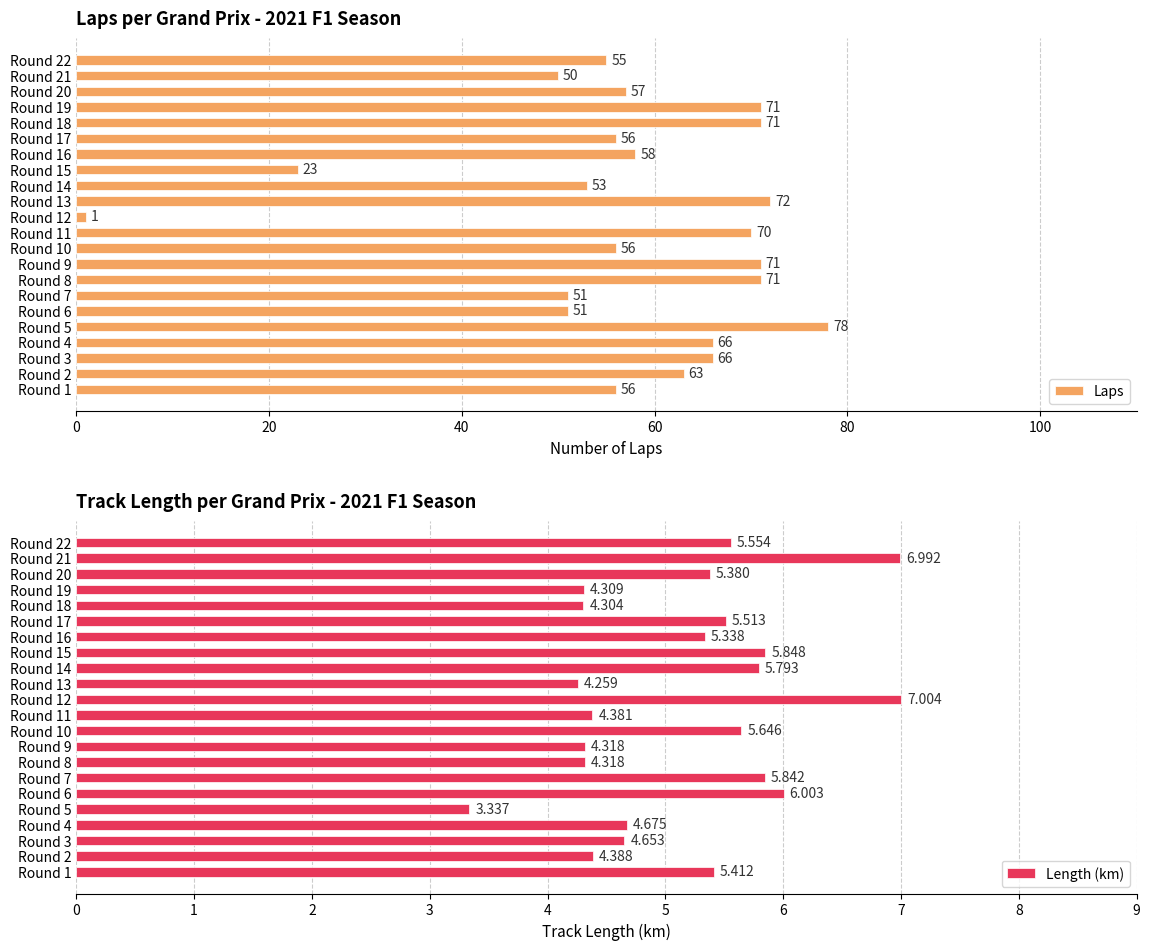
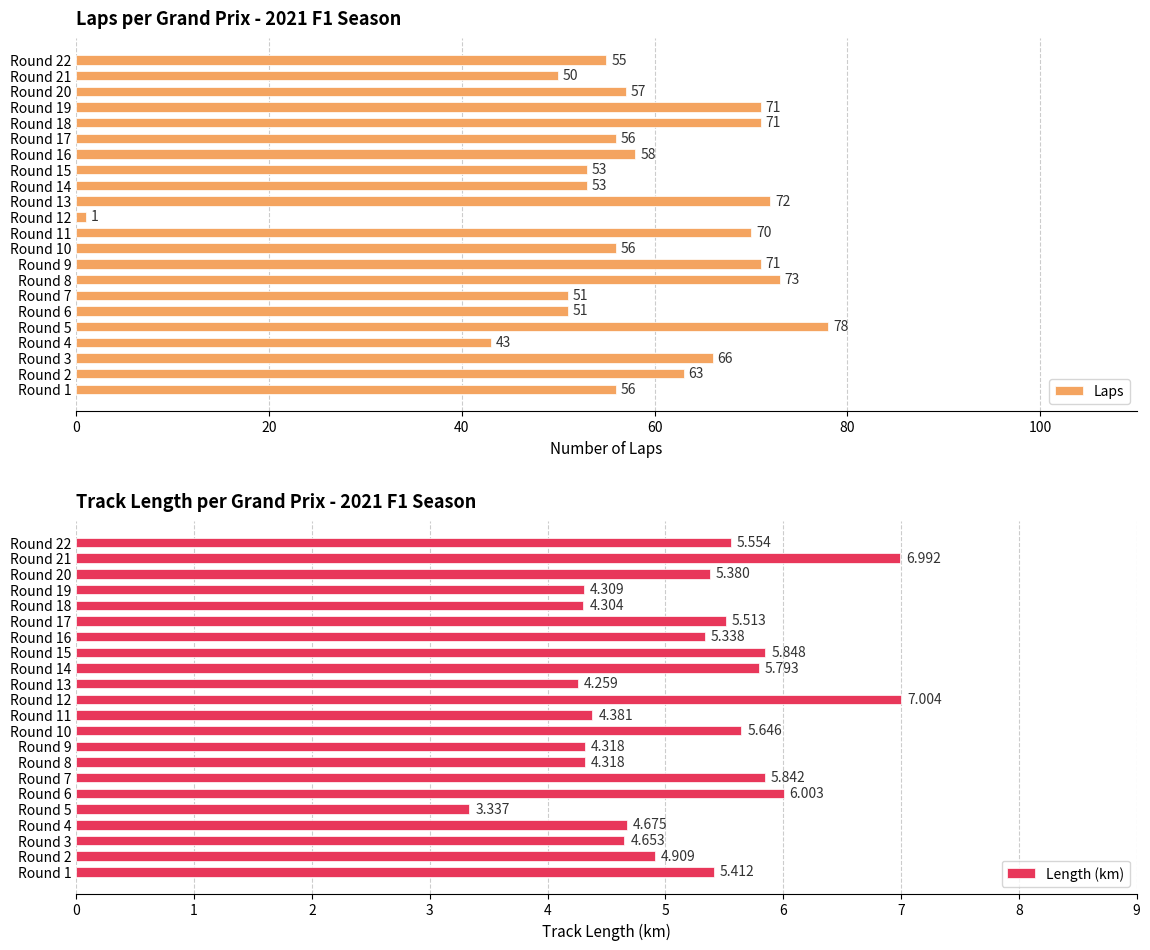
  {
    "Laps per Grand Prix - 2021 F1 Season": {
      "Round 22": 55,
      "Round 21": 50,
      "Round 20": 57,
      "Round 19": 71,
      "Round 18": 71,
      "Round 17": 56,
      "Round 16": 58,
-     "Round 15": 23,
+     "Round 15": 53,
      "Round 14": 53,
      "Round 13": 72,
      "Round 12": 1,
      "Round 11": 70,
      "Round 10": 56,
      "Round 9": 71,
-     "Round 8": 71,
+     "Round 8": 73,
      "Round 7": 51,
      "Round 6": 51,
      "Round 5": 78,
-     "Round 4": 66,
+     "Round 4": 43,
      "Round 3": 66,
      "Round 2": 63,
      "Round 1": 56
    },
    "Track Length per Grand Prix - 2021 F1 Season": {
      "Round 22": 5.554,
      "Round 21": 6.992,
      "Round 20": 5.380,
      "Round 19": 4.309,
      "Round 18": 4.304,
      "Round 17": 5.513,
      "Round 16": 5.338,
      "Round 15": 5.848,
      "Round 14": 5.793,
      "Round 13": 4.259,
      "Round 12": 7.004,
      "Round 11": 4.381,
      "Round 10": 5.646,
      "Round 9": 4.318,
      "Round 8": 4.318,
      "Round 7": 5.842,
      "Round 6": 6.003,
      "Round 5": 3.337,
      "Round 4": 4.675,
      "Round 3": 4.653,
-     "Round 2": 4.388,
+     "Round 2": 4.909,
      "Round 1": 5.412
    }
  }
